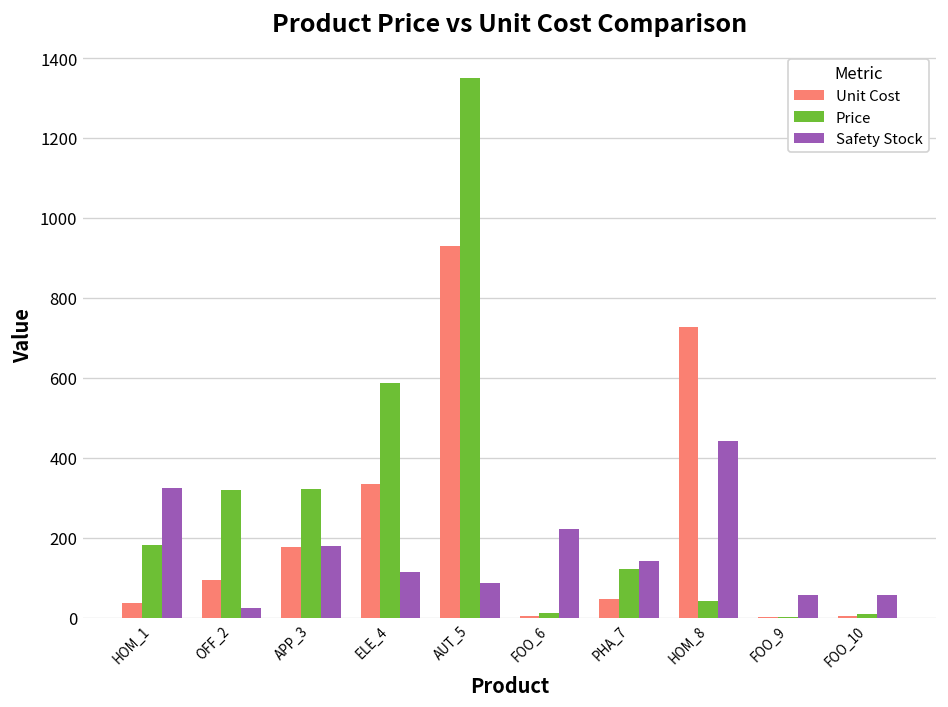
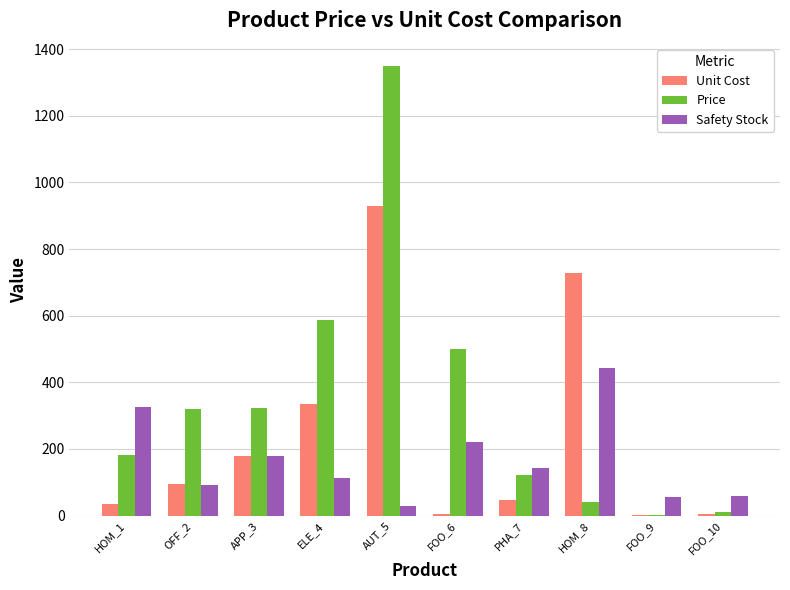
  {
    "Unit Cost": {
      "HOM_1": 40,
      "OFF_2": 90,
      "APP_3": 180,
      "ELE_4": 330,
      "AUT_5": 930,
      "PHA_7": 50,
      "HOM_8": 730
    },
    "Price": {
      "HOM_1": 180,
      "OFF_2": 320,
      "APP_3": 320,
      "ELE_4": 590,
      "AUT_5": 1350,
-     "FOO_6": 10,
+     "FOO_6": 500,
      "PHA_7": 120,
      "HOM_8": 40,
      "FOO_10": 10
    },
    "Safety Stock": {
      "HOM_1": 330,
-     "OFF_2": 20,
+     "OFF_2": 90,
      "APP_3": 180,
      "ELE_4": 110,
-     "AUT_5": 90,
+     "AUT_5": 30,
      "FOO_6": 220,
      "PHA_7": 140,
      "HOM_8": 440,
      "FOO_9": 60,
      "FOO_10": 60
    }
  }
